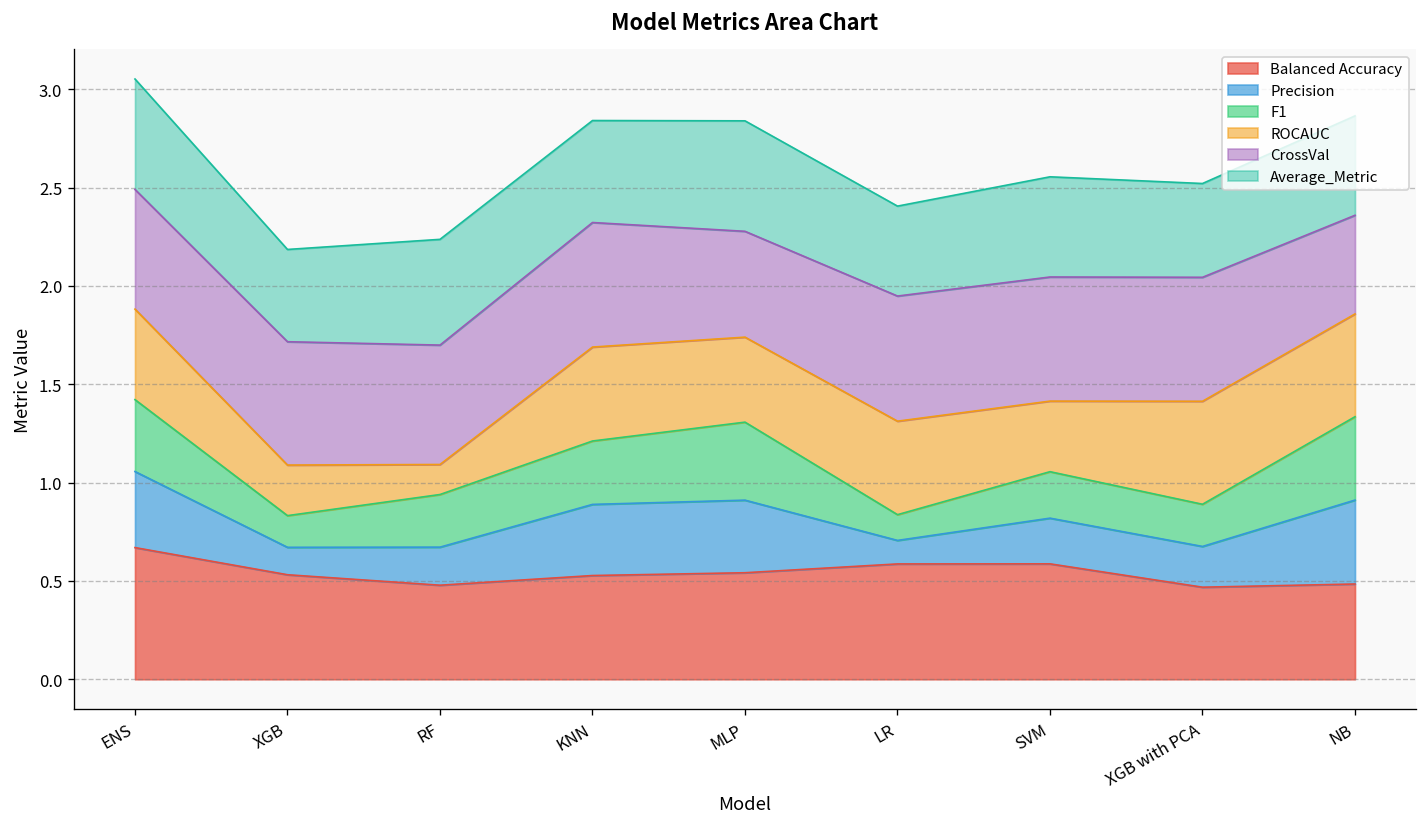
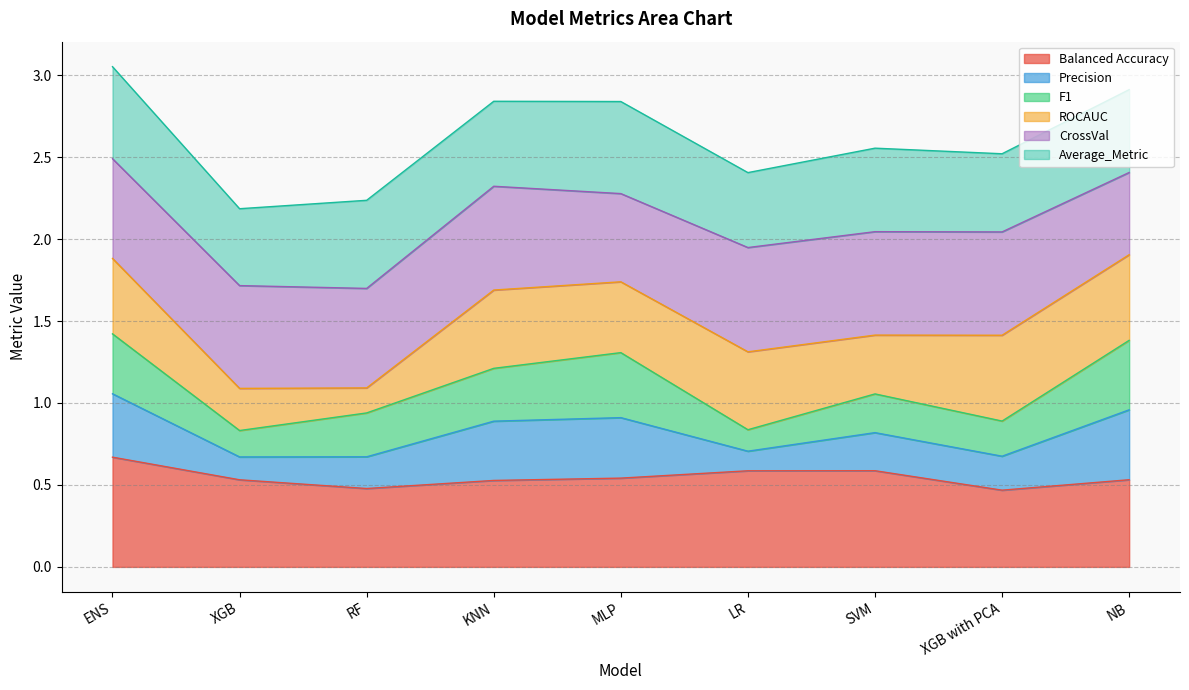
  {
    "Balanced Accuracy": {
      "ENS": 0.67,
      "XGB": 0.53,
      "RF": 0.48,
      "KNN": 0.53,
      "MLP": 0.54,
      "LR": 0.59,
      "SVM": 0.59,
      "XGB with PCA": 0.47,
-     "NB": 0.48
+     "NB": 0.53
    },
    "Precision": {
      "ENS": 0.39,
      "XGB": 0.14,
      "RF": 0.19,
      "KNN": 0.36,
      "MLP": 0.37,
      "LR": 0.12,
      "SVM": 0.23,
      "XGB with PCA": 0.21,
      "NB": 0.43
    },
    "ROCAUC": {
      "ENS": 0.46,
      "XGB": 0.26,
      "RF": 0.15,
      "KNN": 0.48,
      "MLP": 0.43,
      "LR": 0.48,
      "SVM": 0.36,
      "XGB with PCA": 0.52,
      "NB": 0.52
    },
    "CrossVal": {
      "ENS": 0.61,
      "XGB": 0.63,
      "RF": 0.61,
      "KNN": 0.63,
      "MLP": 0.54,
      "LR": 0.64,
      "SVM": 0.63,
      "XGB with PCA": 0.63,
      "NB": 0.50
    }
  }
